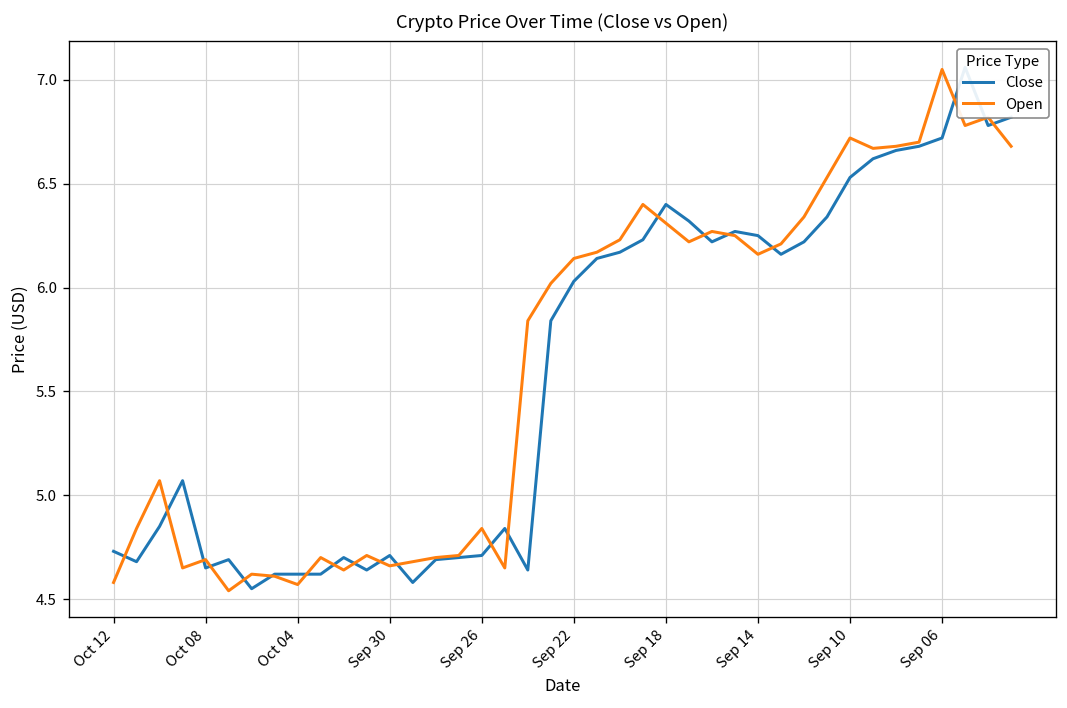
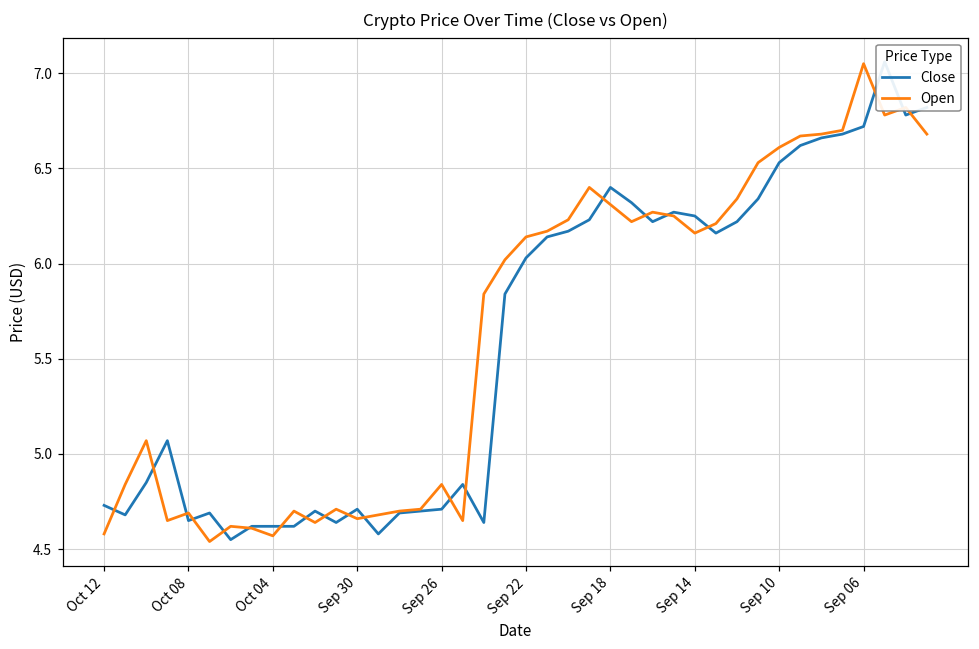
  {
    "Close": {
      "Oct 12": 4.73,
      "Oct 08": 4.65,
      "Oct 04": 4.62,
      "Sep 30": 4.71,
      "Sep 26": 4.71,
      "Sep 22": 6.03,
      "Sep 18": 6.40,
      "Sep 14": 6.25,
      "Sep 10": 6.53,
      "Sep 06": 6.72
    },
    "Open": {
      "Oct 12": 4.58,
      "Oct 08": 4.69,
      "Oct 04": 4.57,
      "Sep 30": 4.66,
      "Sep 26": 4.84,
      "Sep 22": 6.14,
      "Sep 18": 6.31,
      "Sep 14": 6.16,
-     "Sep 10": 6.72,
+     "Sep 10": 6.61,
      "Sep 06": 7.05
    }
  }
